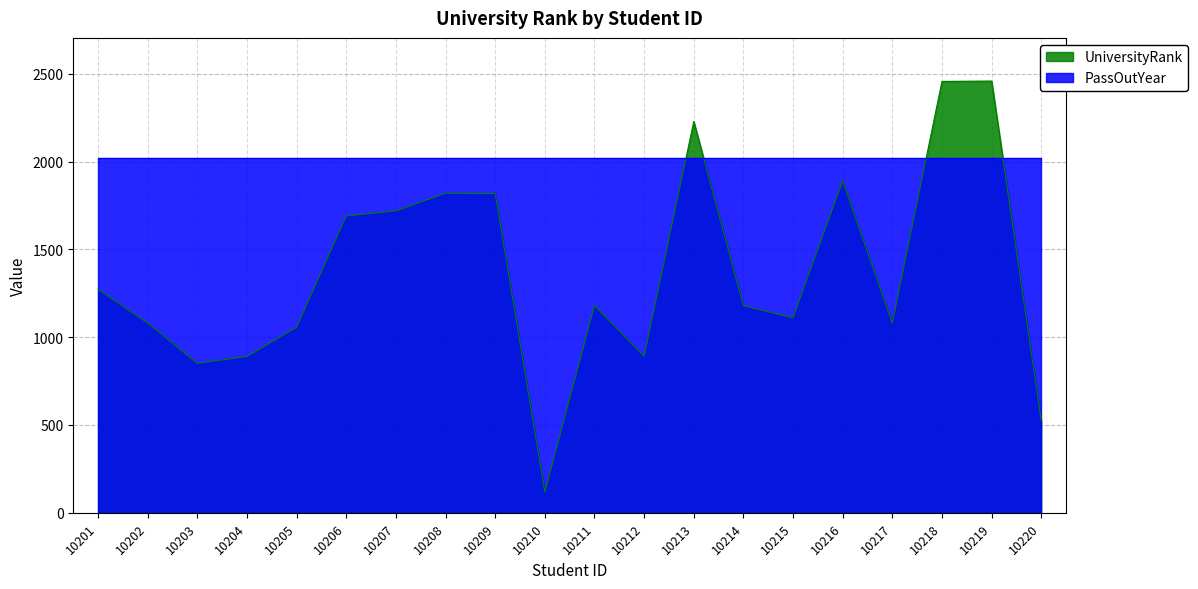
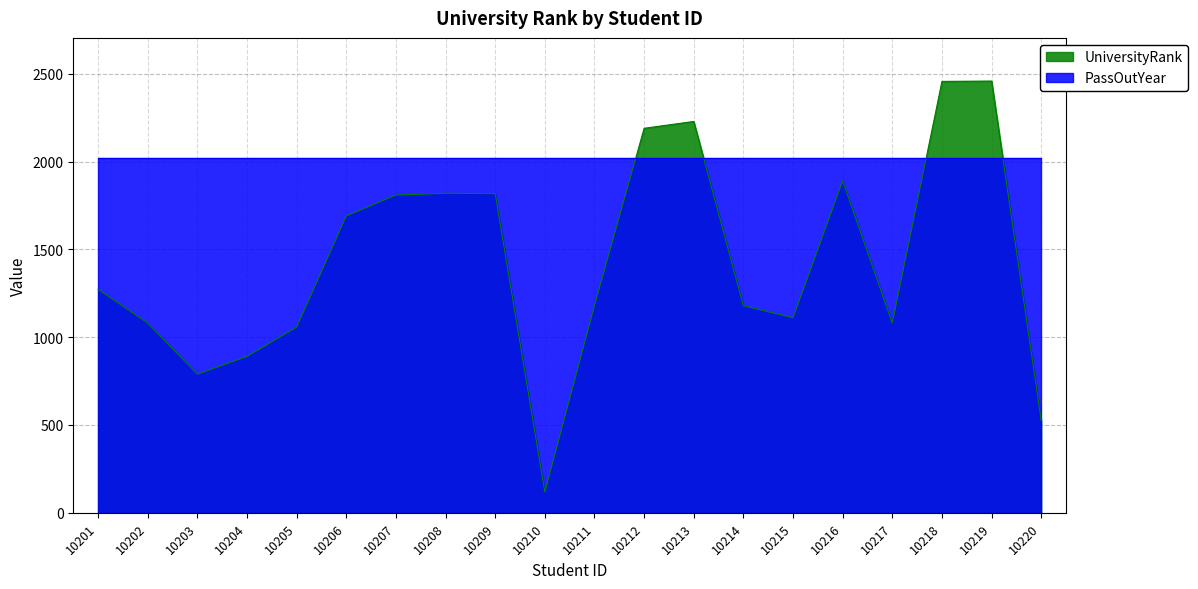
  {
    "UniversityRank": {
      "10201": 1270,
      "10202": 1080,
-     "10203": 850,
+     "10203": 790,
      "10204": 890,
      "10205": 1060,
      "10206": 1690,
-     "10207": 1720,
+     "10207": 1810,
      "10208": 1820,
      "10209": 1820,
      "10210": 120,
      "10211": 1180,
-     "10212": 890,
+     "10212": 2190,
      "10213": 2230,
      "10214": 1180,
      "10215": 1110,
      "10216": 1890,
      "10217": 1080,
      "10218": 2460,
      "10219": 2460,
      "10220": 530
    },
    "PassOutYear": {
      "10201": 2020,
      "10202": 2020,
      "10203": 2020,
      "10204": 2020,
      "10205": 2020,
      "10206": 2020,
      "10207": 2020,
      "10208": 2020,
      "10209": 2020,
      "10210": 2020,
      "10211": 2020,
      "10212": 2020,
      "10213": 2020,
      "10214": 2020,
      "10215": 2020,
      "10216": 2020,
      "10217": 2020,
      "10218": 2020,
      "10219": 2020,
      "10220": 2020
    }
  }
